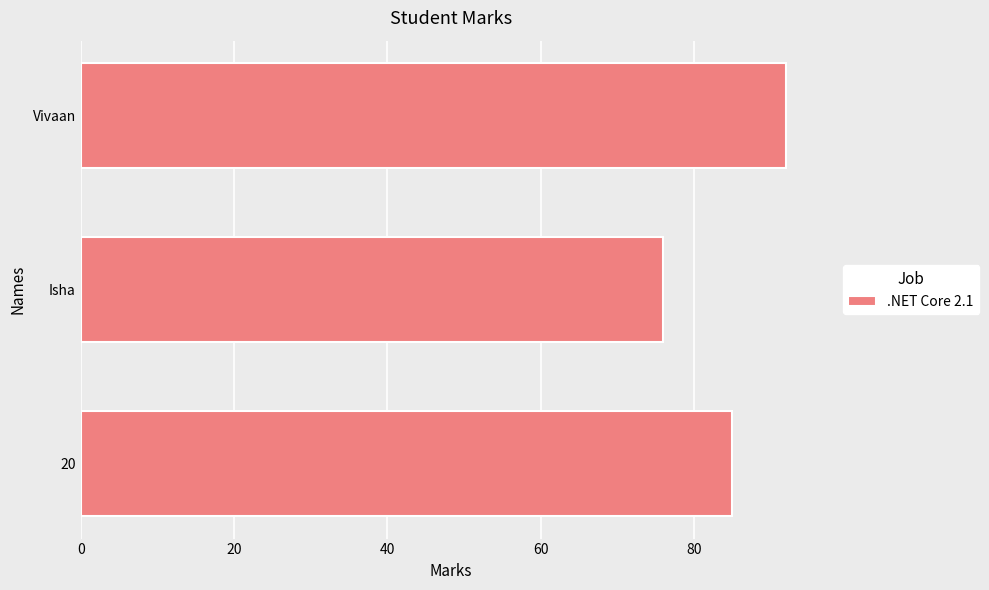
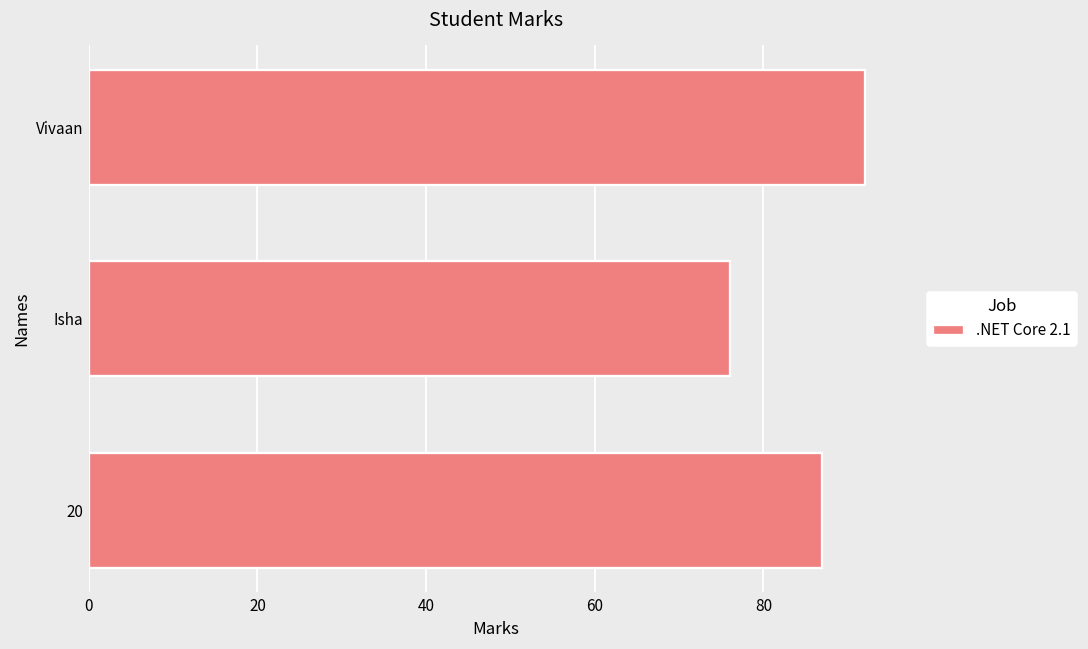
  {
    "Vivaan": 92,
    "Isha": 76,
-   "20": 85
+   "20": 87
  }
